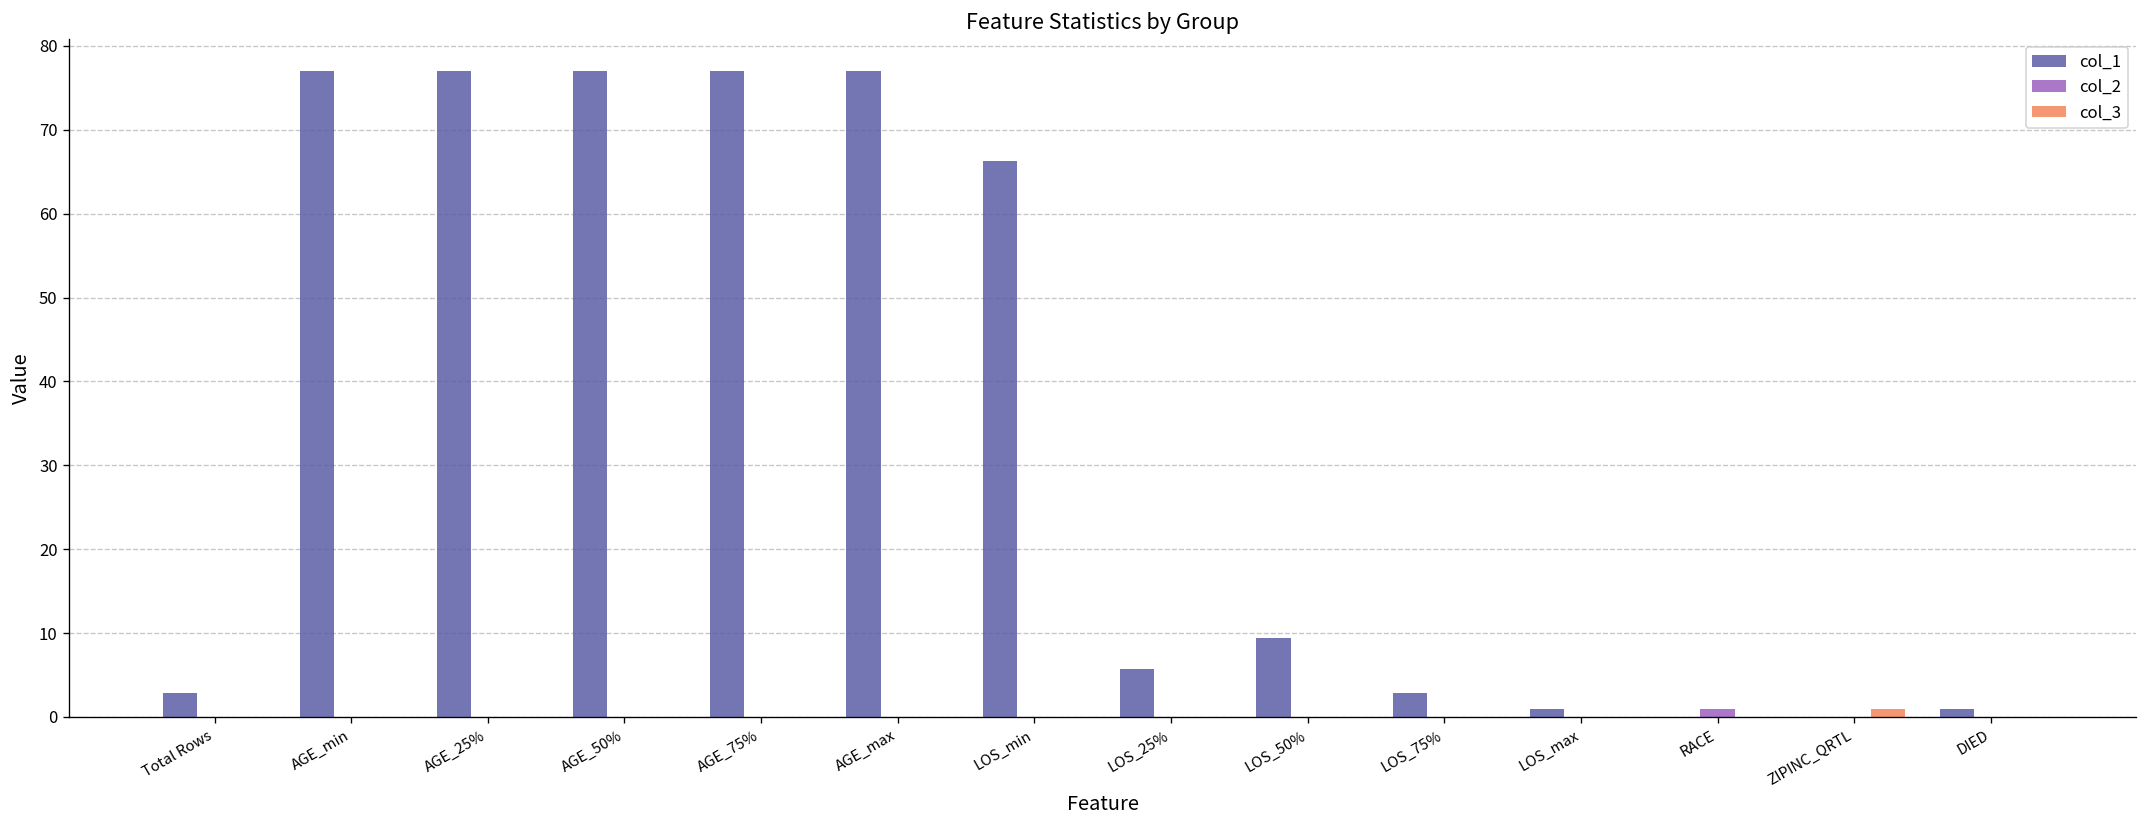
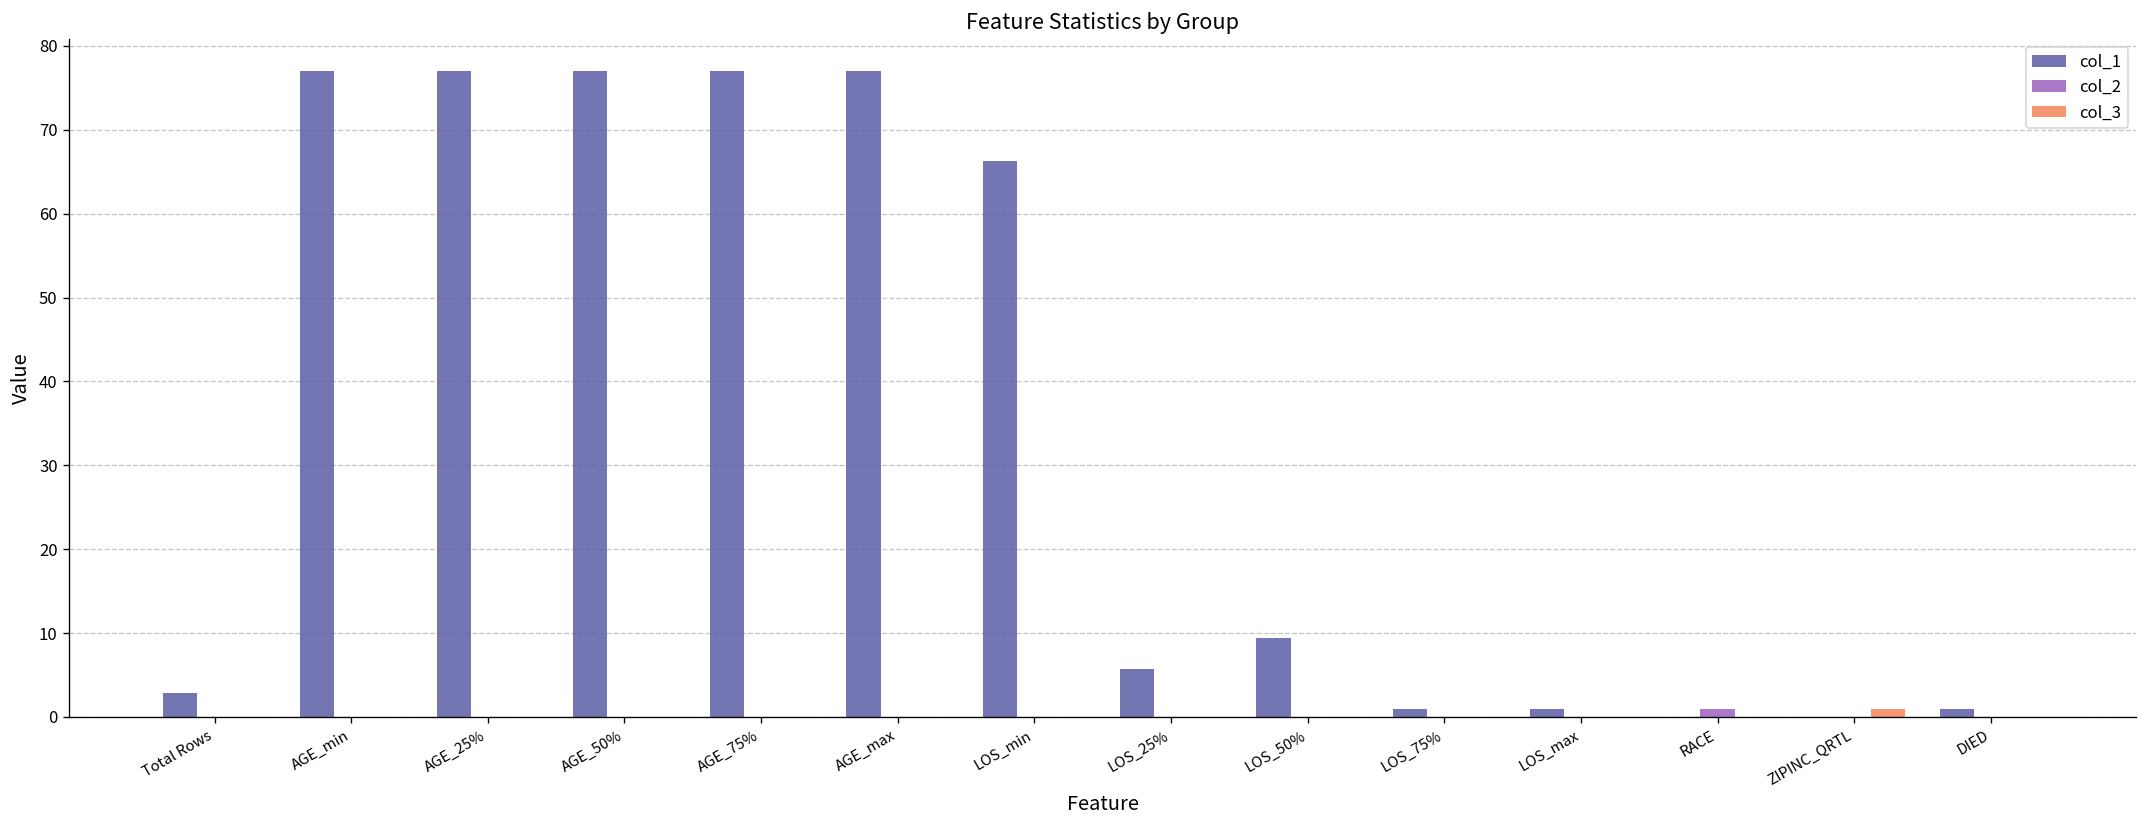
  {
    "col_1": {
      "Total Rows": 3,
      "AGE_min": 77,
      "AGE_25%": 77,
      "AGE_50%": 77,
      "AGE_75%": 77,
      "AGE_max": 77,
      "LOS_min": 66,
      "LOS_25%": 6,
      "LOS_50%": 9,
-     "LOS_75%": 3,
+     "LOS_75%": 1,
      "LOS_max": 1,
      "RACE": 0,
      "ZIPINC_QRTL": 0,
      "DIED": 1
    },
    "col_2": {
      "Total Rows": 0,
      "AGE_min": 0,
      "AGE_25%": 0,
      "AGE_50%": 0,
      "AGE_75%": 0,
      "AGE_max": 0,
      "LOS_min": 0,
      "LOS_25%": 0,
      "LOS_50%": 0,
      "LOS_75%": 0,
      "LOS_max": 0,
      "RACE": 1,
      "ZIPINC_QRTL": 0,
      "DIED": 0
    },
    "col_3": {
      "Total Rows": 0,
      "AGE_min": 0,
      "AGE_25%": 0,
      "AGE_50%": 0,
      "AGE_75%": 0,
      "AGE_max": 0,
      "LOS_min": 0,
      "LOS_25%": 0,
      "LOS_50%": 0,
      "LOS_75%": 0,
      "LOS_max": 0,
      "RACE": 0,
      "ZIPINC_QRTL": 1,
      "DIED": 0
    }
  }
